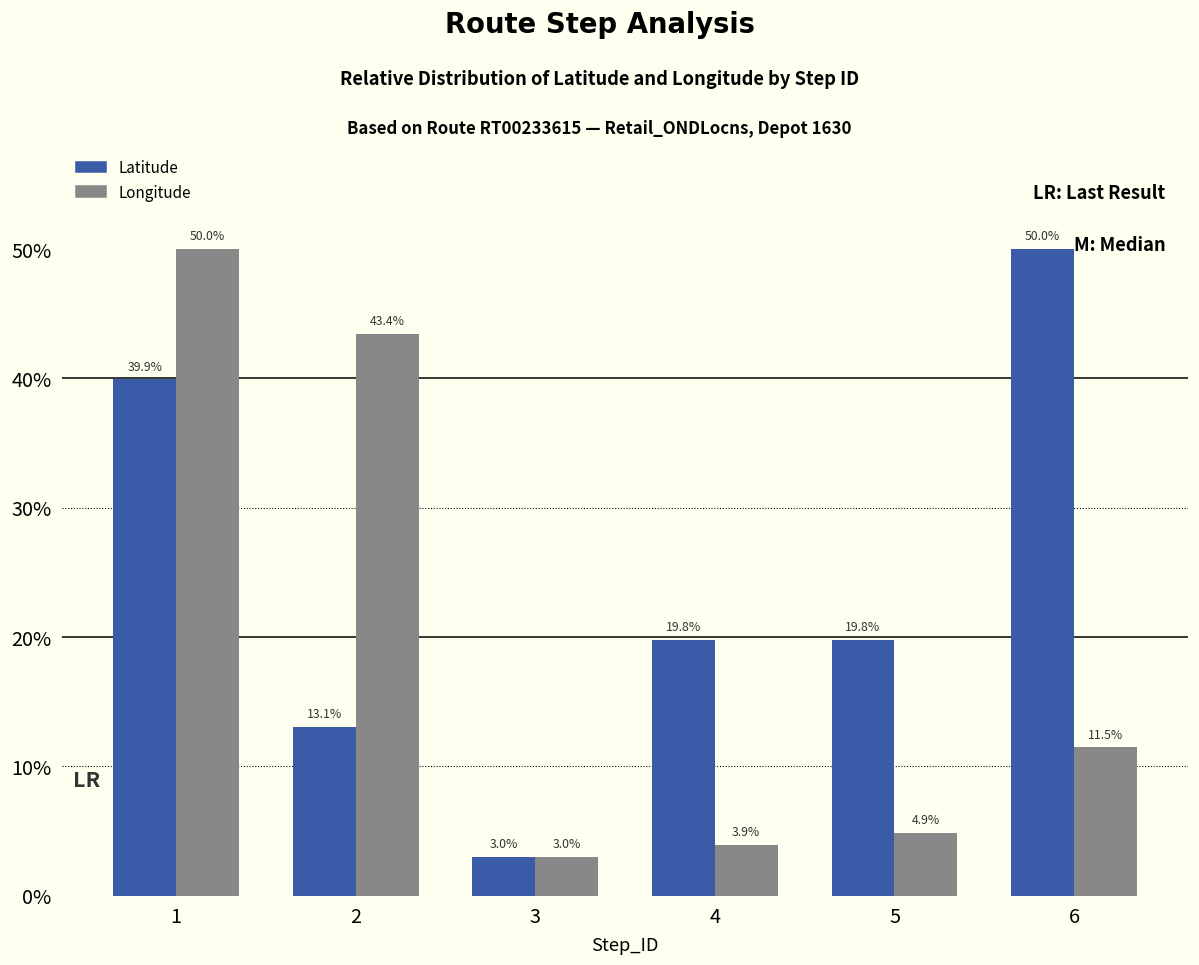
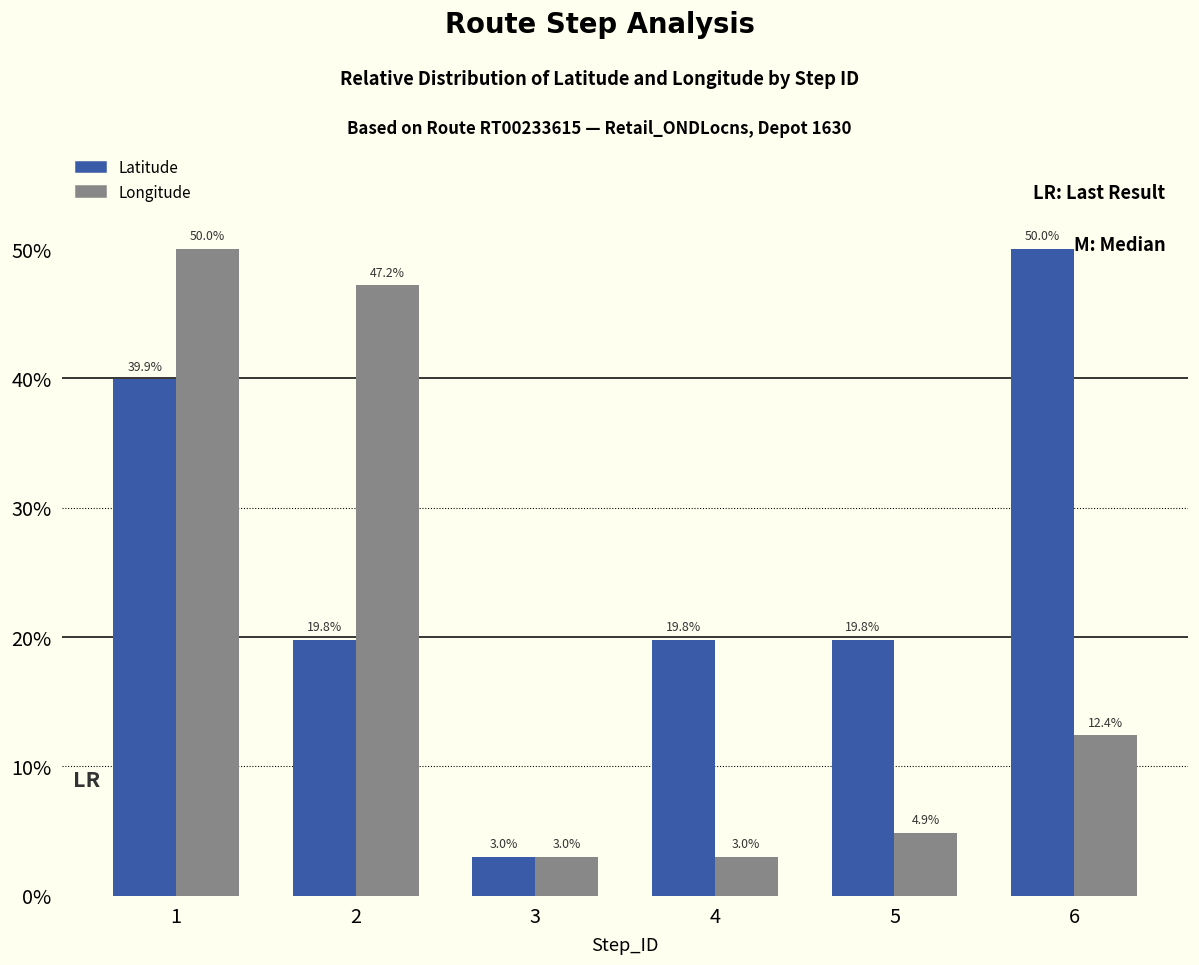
  {
    "Latitude": {
      "1": "39.9%",
-     "2": "13.1%",
+     "2": "19.8%",
      "3": "3.0%",
      "4": "19.8%",
      "5": "19.8%",
      "6": "50.0%"
    },
    "Longitude": {
      "1": "50.0%",
-     "2": "43.4%",
+     "2": "47.2%",
      "3": "3.0%",
-     "4": "3.9%",
+     "4": "3.0%",
      "5": "4.9%",
-     "6": "11.5%"
+     "6": "12.4%"
    }
  }
